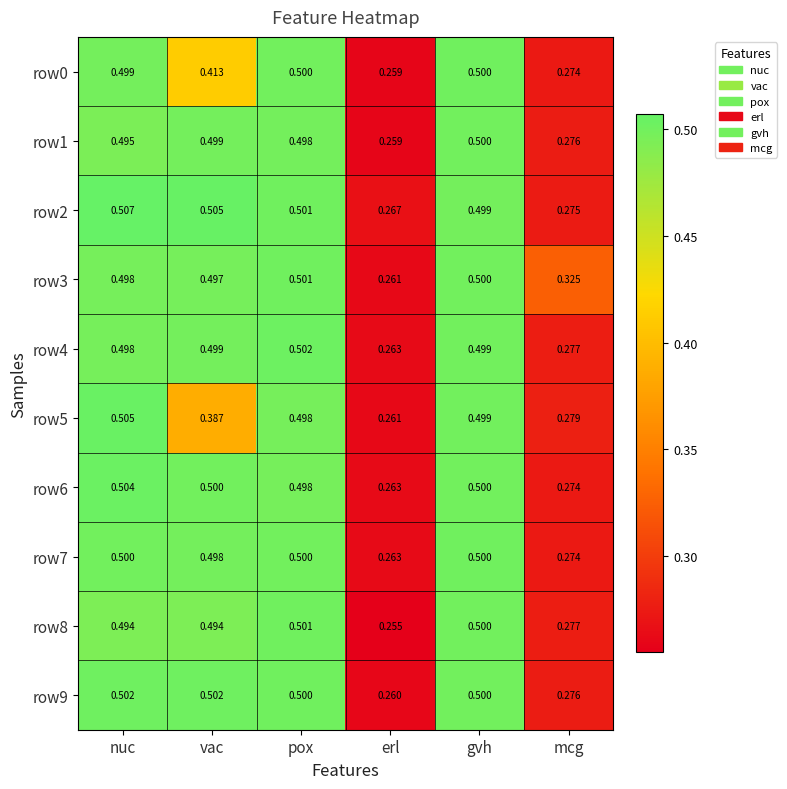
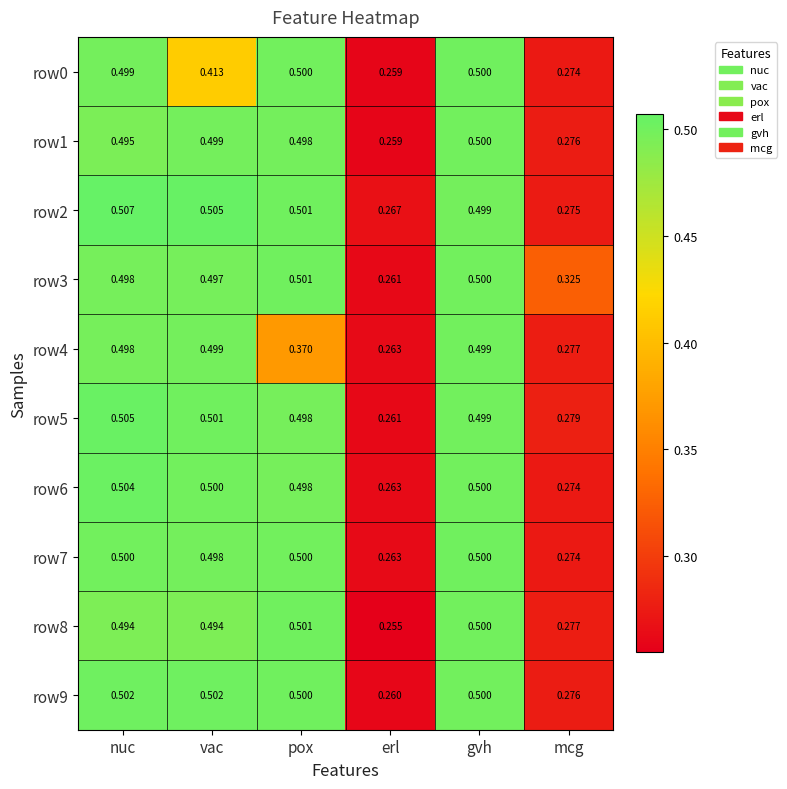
  {
    "row0": {
      "nuc": 0.499,
      "vac": 0.413,
      "pox": 0.500,
      "erl": 0.259,
      "gvh": 0.500,
      "mcg": 0.274
    },
    "row1": {
      "nuc": 0.495,
      "vac": 0.499,
      "pox": 0.498,
      "erl": 0.259,
      "gvh": 0.500,
      "mcg": 0.276
    },
    "row2": {
      "nuc": 0.507,
      "vac": 0.505,
      "pox": 0.501,
      "erl": 0.267,
      "gvh": 0.499,
      "mcg": 0.275
    },
    "row3": {
      "nuc": 0.498,
      "vac": 0.497,
      "pox": 0.501,
      "erl": 0.261,
      "gvh": 0.500,
      "mcg": 0.325
    },
    "row4": {
      "nuc": 0.498,
      "vac": 0.499,
-     "pox": 0.502,
+     "pox": 0.370,
      "erl": 0.263,
      "gvh": 0.499,
      "mcg": 0.277
    },
    "row5": {
      "nuc": 0.505,
-     "vac": 0.387,
+     "vac": 0.501,
      "pox": 0.498,
      "erl": 0.261,
      "gvh": 0.499,
      "mcg": 0.279
    },
    "row6": {
      "nuc": 0.504,
      "vac": 0.500,
      "pox": 0.498,
      "erl": 0.263,
      "gvh": 0.500,
      "mcg": 0.274
    },
    "row7": {
      "nuc": 0.500,
      "vac": 0.498,
      "pox": 0.500,
      "erl": 0.263,
      "gvh": 0.500,
      "mcg": 0.274
    },
    "row8": {
      "nuc": 0.494,
      "vac": 0.494,
      "pox": 0.501,
      "erl": 0.255,
      "gvh": 0.500,
      "mcg": 0.277
    },
    "row9": {
      "nuc": 0.502,
      "vac": 0.502,
      "pox": 0.500,
      "erl": 0.260,
      "gvh": 0.500,
      "mcg": 0.276
    }
  }
